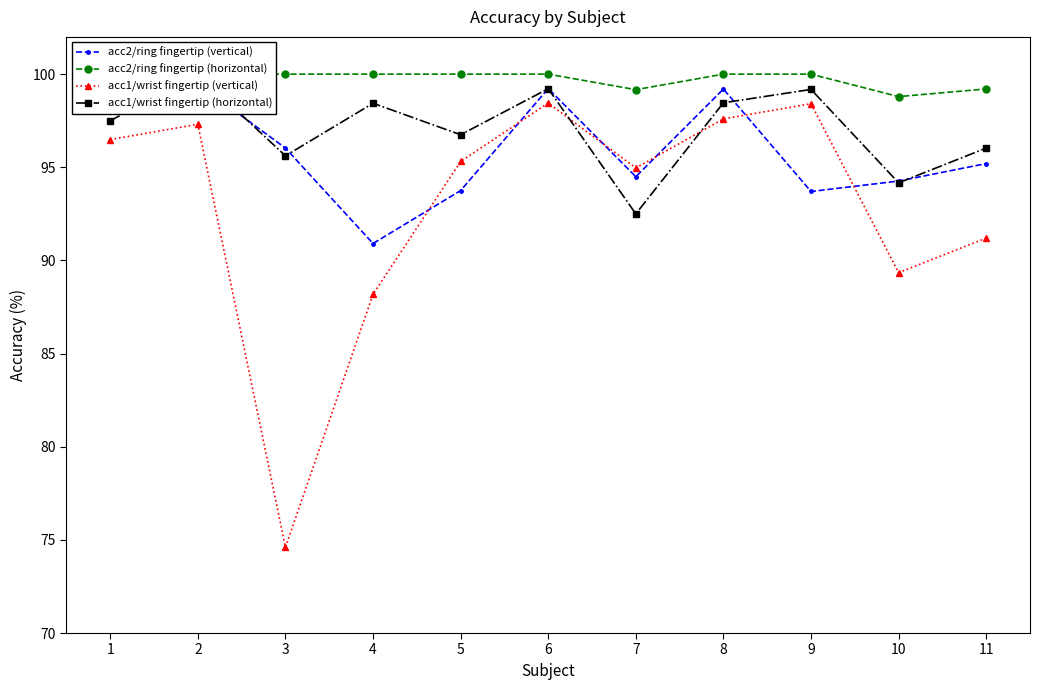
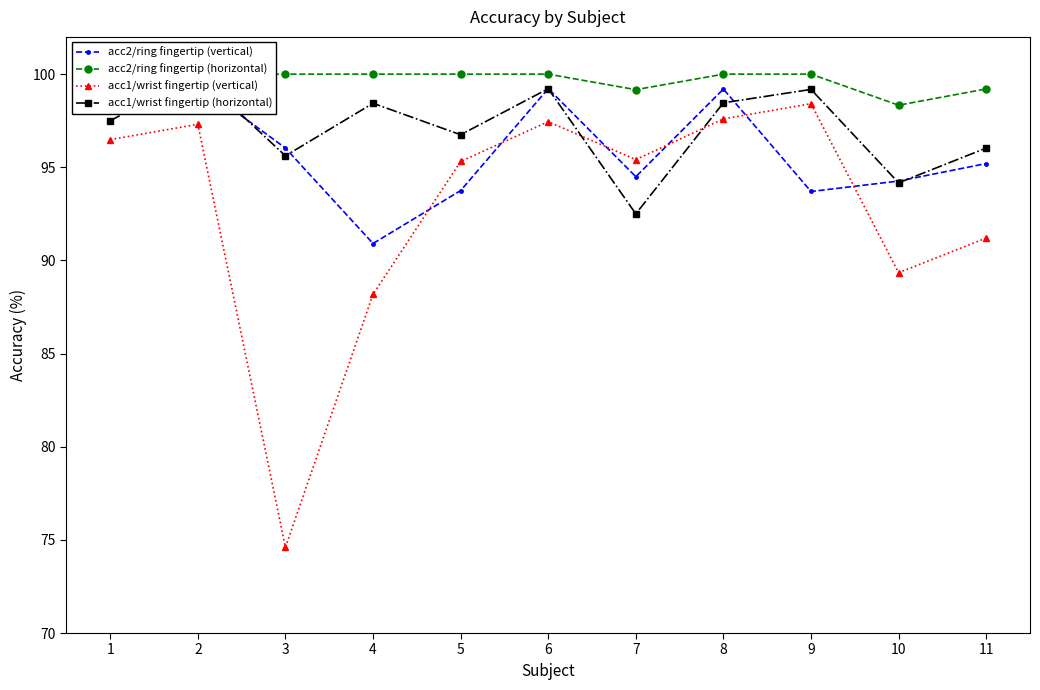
  {
    "acc2/ring fingertip (vertical)": {
      "3": 96.0,
      "4": 90.9,
      "5": 93.8,
      "7": 94.5,
      "8": 99.2,
      "9": 93.7,
      "11": 95.2
    },
    "acc2/ring fingertip (horizontal)": {
      "3": 100.0,
      "4": 100.0,
      "5": 100.0,
      "6": 100.0,
      "7": 99.2,
      "8": 100.0,
      "9": 100.0,
-     "10": 98.8,
+     "10": 98.3,
      "11": 99.2
    },
    "acc1/wrist fingertip (vertical)": {
      "1": 96.5,
      "2": 97.3,
      "3": 74.6,
      "4": 88.2,
      "5": 95.3,
-     "6": 98.4,
-     "7": 95.0,
+     "6": 97.4,
+     "7": 95.4,
      "8": 97.6,
      "9": 98.4,
      "10": 89.3,
      "11": 91.2
    },
    "acc1/wrist fingertip (horizontal)": {
      "1": 97.5,
      "3": 95.6,
      "4": 98.4,
      "5": 96.7,
      "7": 92.5,
      "8": 98.5,
      "9": 99.2,
      "11": 96.0
    }
  }
